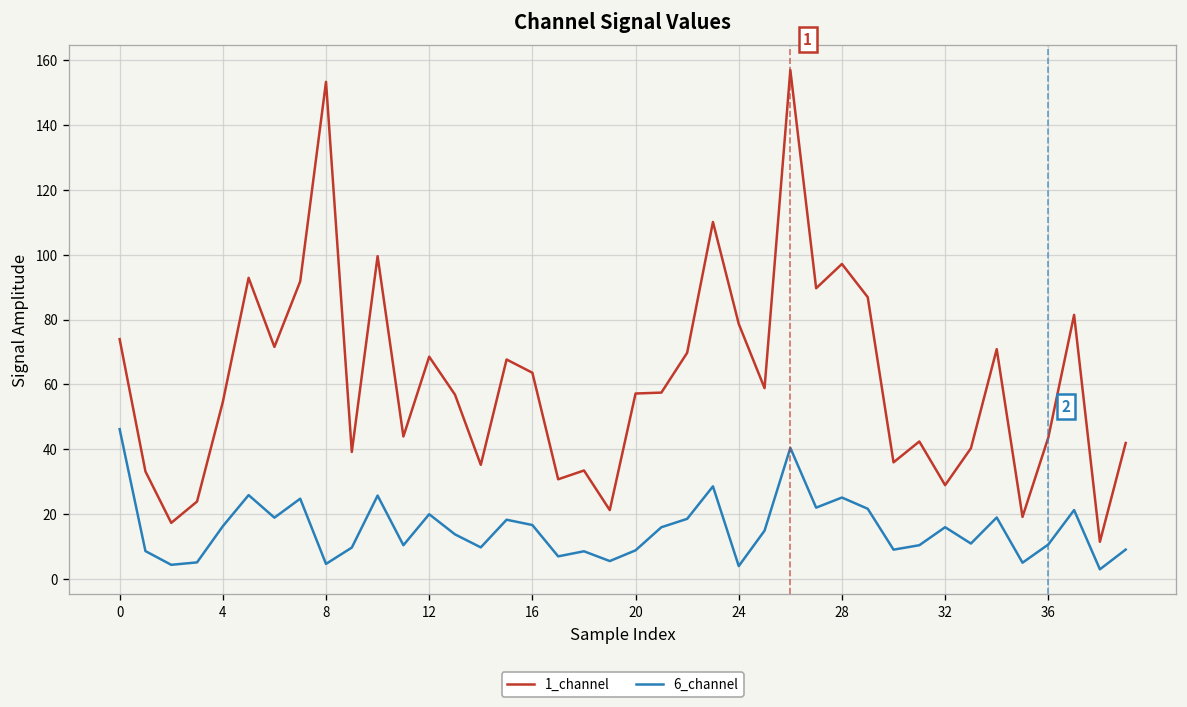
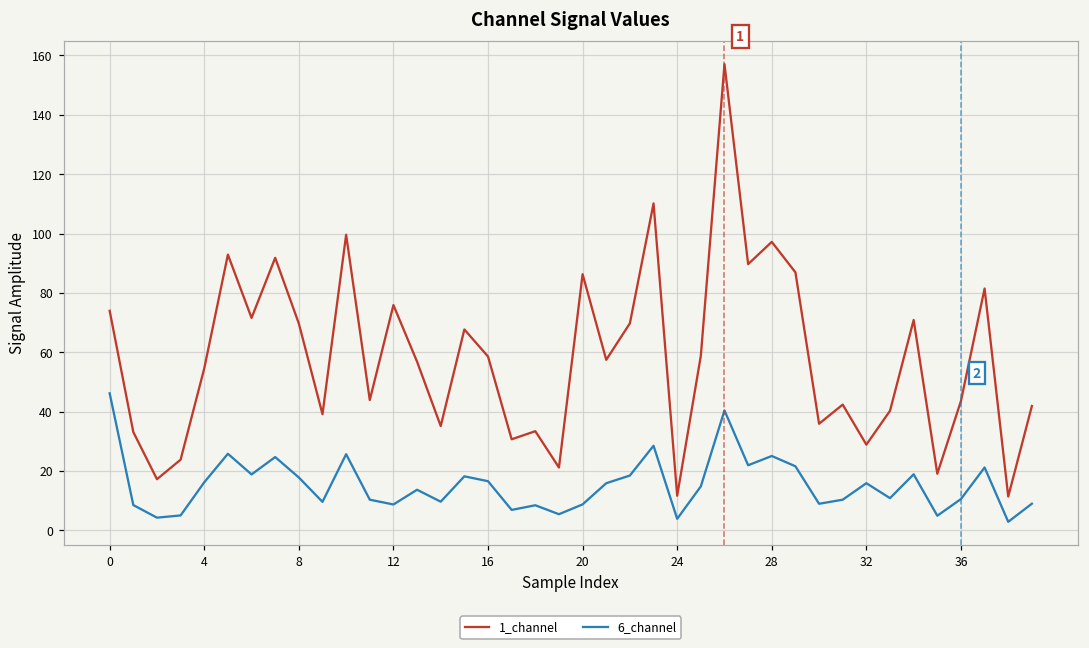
  {
    "1_channel": {
      "0": 74,
      "4": 55,
-     "8": 153,
-     "12": 69,
-     "16": 64,
-     "20": 57,
-     "24": 79,
+     "8": 70,
+     "12": 76,
+     "16": 59,
+     "20": 86,
+     "24": 12,
      "28": 97,
      "32": 29
    },
    "6_channel": {
      "0": 46,
      "4": 16,
-     "8": 5,
-     "12": 20,
+     "8": 18,
+     "12": 9,
      "16": 17,
      "20": 9,
      "24": 4,
      "28": 25,
      "32": 16,
      "36": 11
    }
  }
